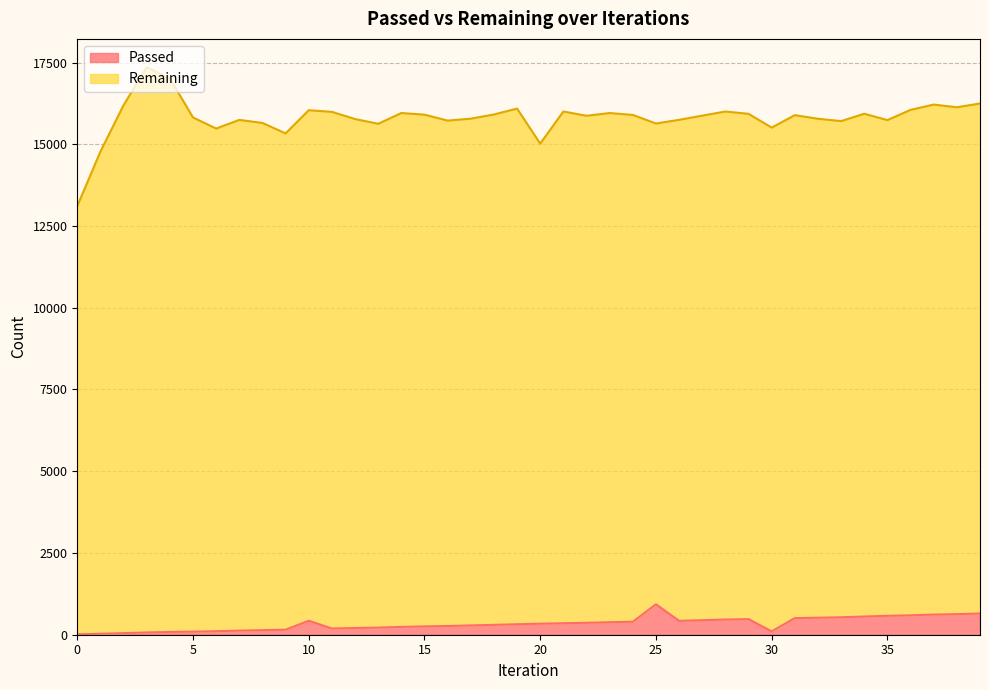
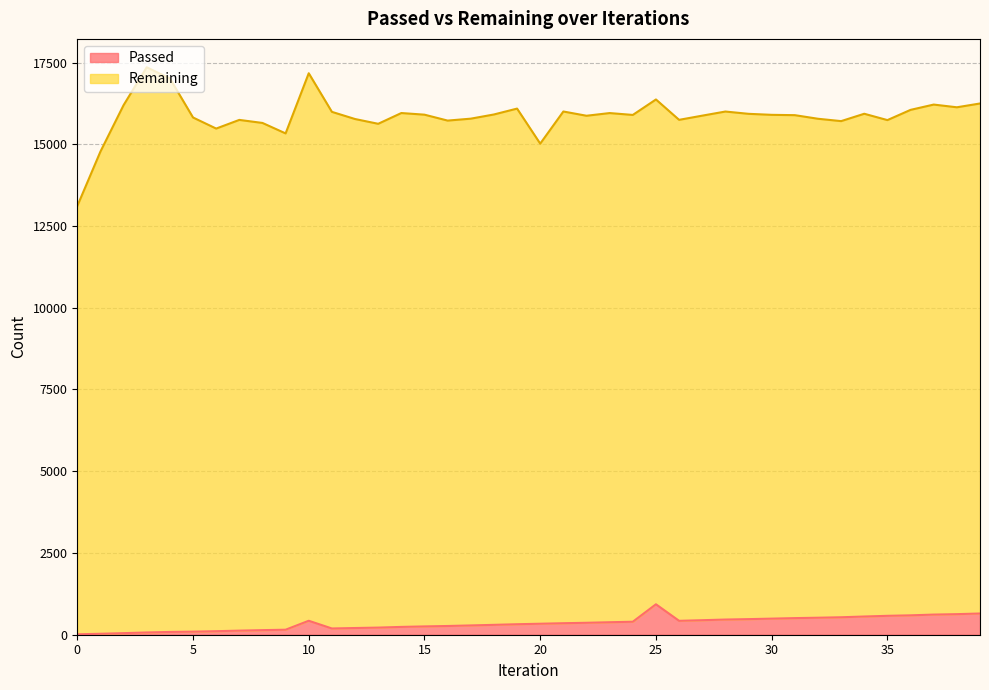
  {
    "Passed": {
      "0": 0,
      "5": 100,
      "10": 400,
      "15": 300,
      "20": 300,
      "25": 900,
-     "30": 100,
+     "30": 500,
      "35": 600
    },
    "Remaining": {
      "0": 13100,
      "5": 15700,
-     "10": 15600,
+     "10": 16700,
      "15": 15700,
      "20": 14700,
-     "25": 14700,
+     "25": 15400,
      "30": 15400,
      "35": 15200
    }
  }
